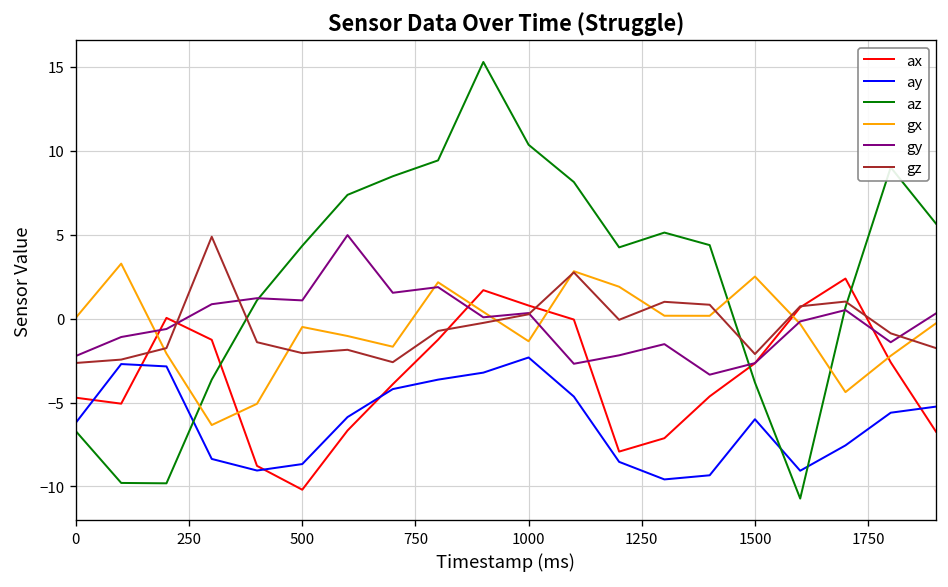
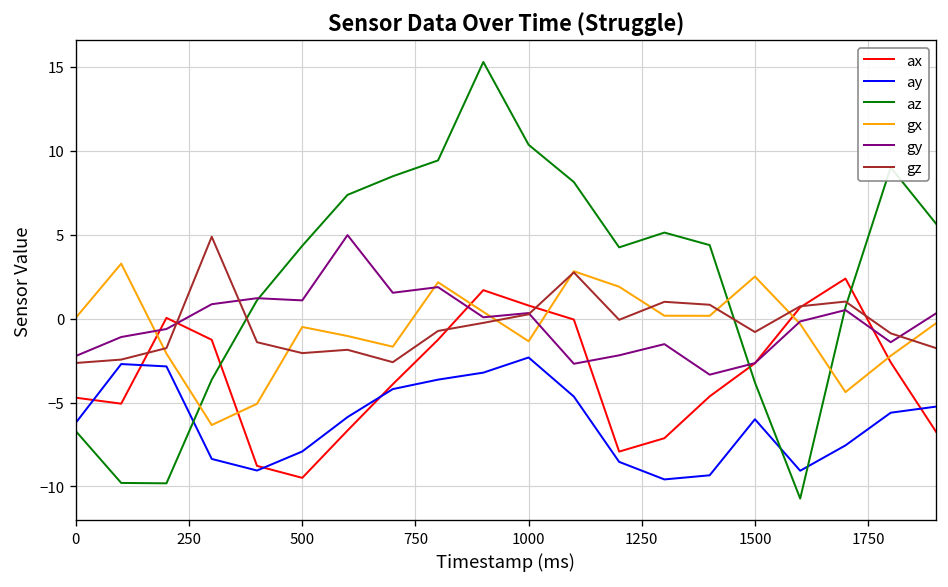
  {
    "ax": {
      "0": -4.7,
-     "500": -10.2,
+     "500": -9.5,
      "1000": 0.8
    },
    "ay": {
      "0": -6.2,
-     "500": -8.7,
+     "500": -7.9,
      "1000": -2.3,
      "1500": -6.0
    },
    "az": {
      "0": -6.7,
      "500": 4.3,
      "1000": 10.4,
      "1500": -3.8
    },
    "gx": {
      "0": 0.1,
      "500": -0.5,
      "1000": -1.4,
      "1500": 2.5
    },
    "gy": {
      "0": -2.2,
      "500": 1.1
    },
    "gz": {
      "0": -2.6,
      "500": -2.1,
-     "1500": -2.1
+     "1500": -0.8
    }
  }
